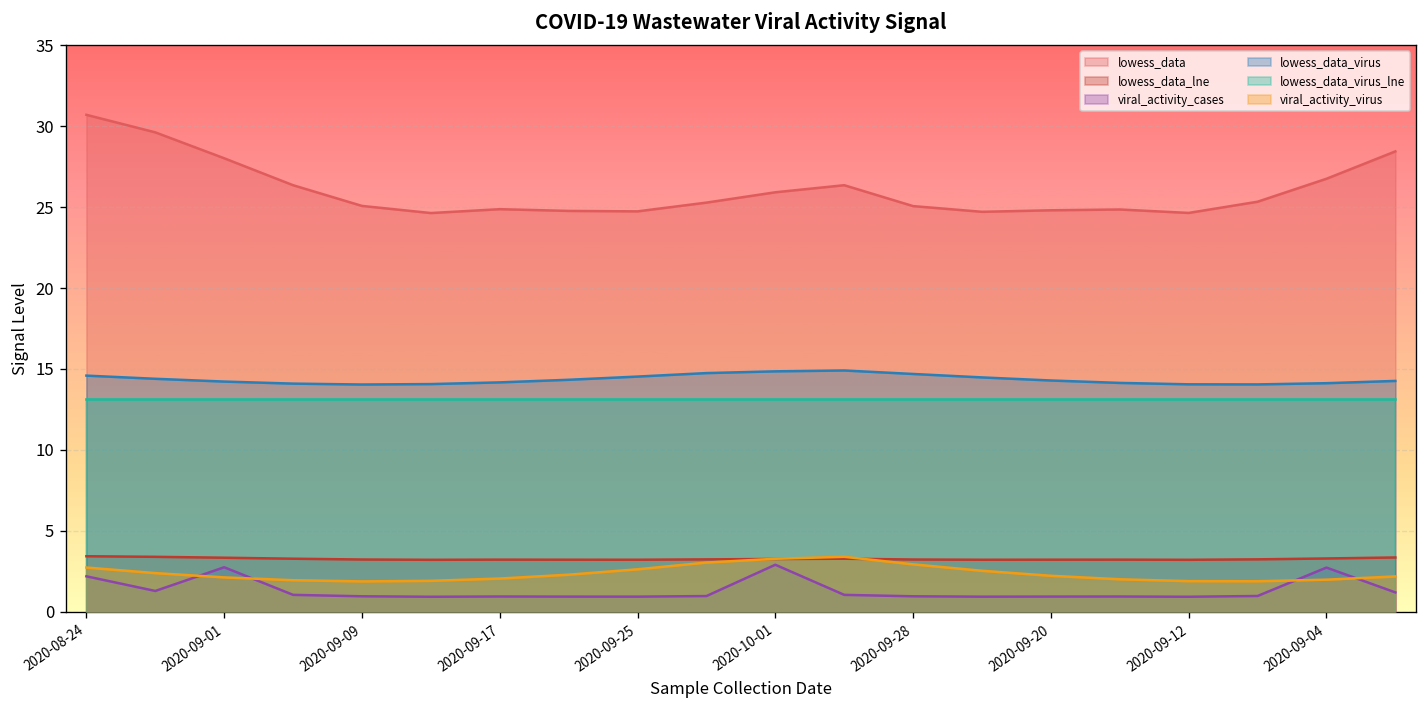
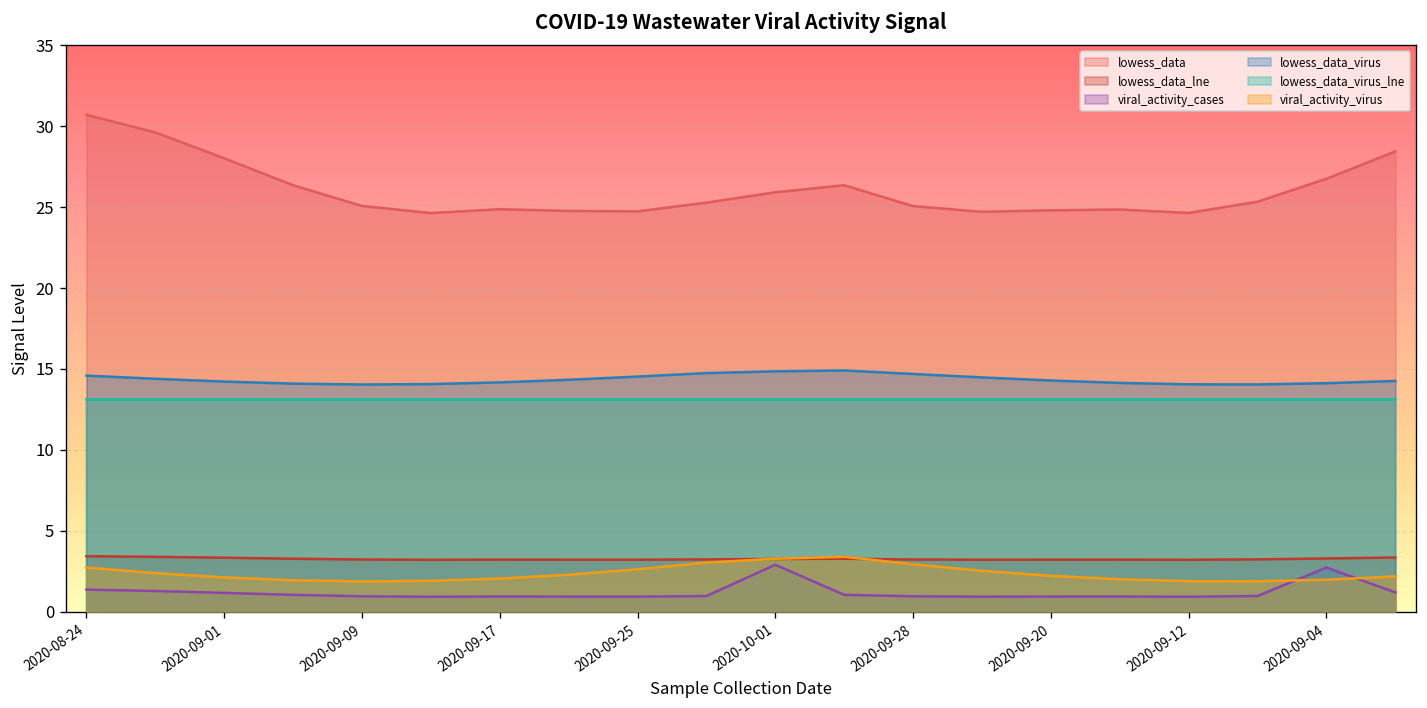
  {
    "viral_activity_cases": {
-     "2020-08-24": 2.2,
-     "2020-09-01": 2.7,
+     "2020-08-24": 1.4,
+     "2020-09-01": 1.2,
      "2020-09-09": 0.9,
      "2020-09-17": 0.9,
      "2020-09-25": 0.9,
      "2020-10-01": 2.9,
      "2020-09-28": 0.9,
      "2020-09-20": 0.9,
      "2020-09-12": 0.9,
      "2020-09-04": 2.7
    }
  }
